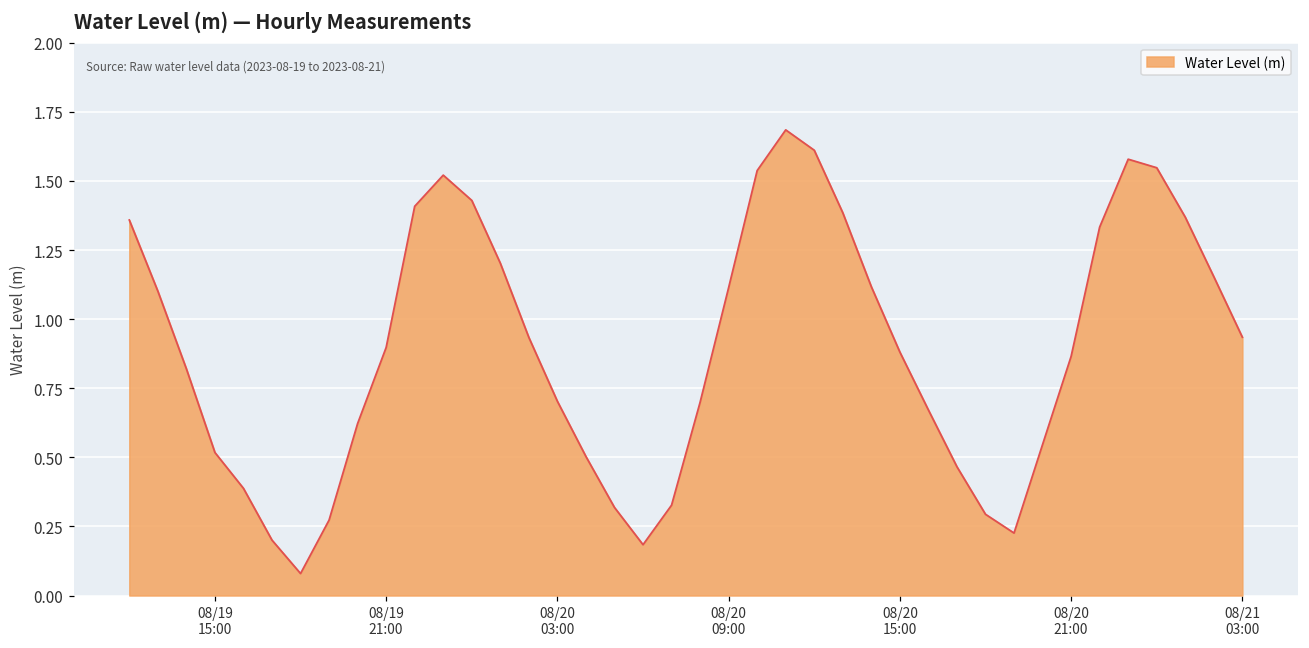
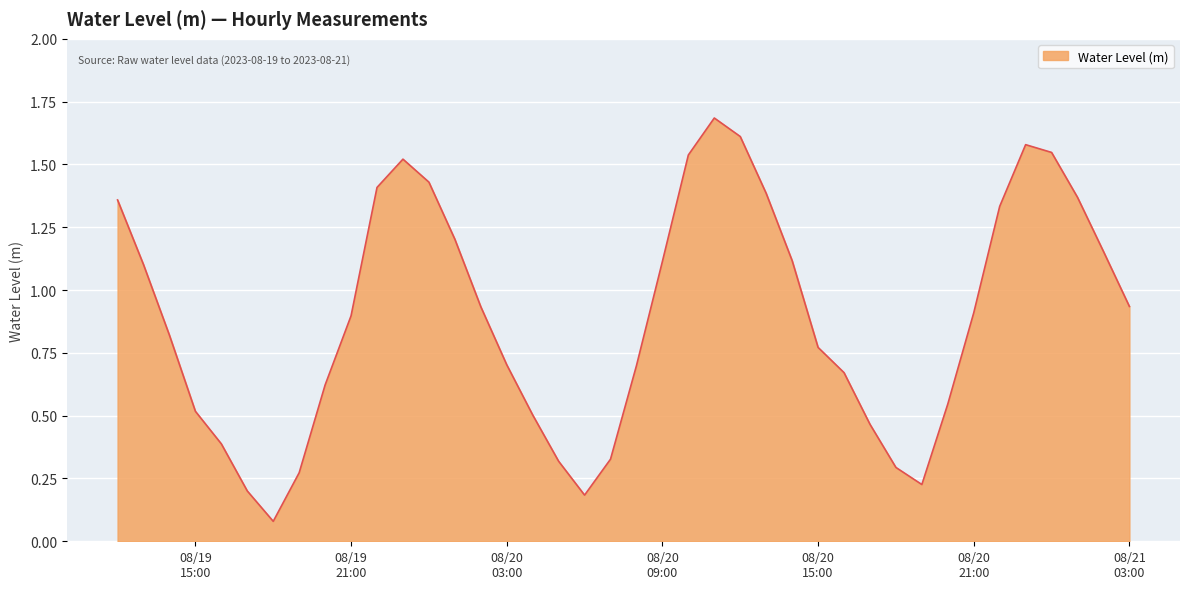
  {
    "08/19 15:00": 0.52,
    "08/19 21:00": 0.90,
    "08/20 03:00": 0.70,
    "08/20 09:00": 1.11,
-   "08/20 15:00": 0.88,
-   "08/20 21:00": 0.87,
+   "08/20 15:00": 0.77,
+   "08/20 21:00": 0.91,
    "08/21 03:00": 0.93
  }
